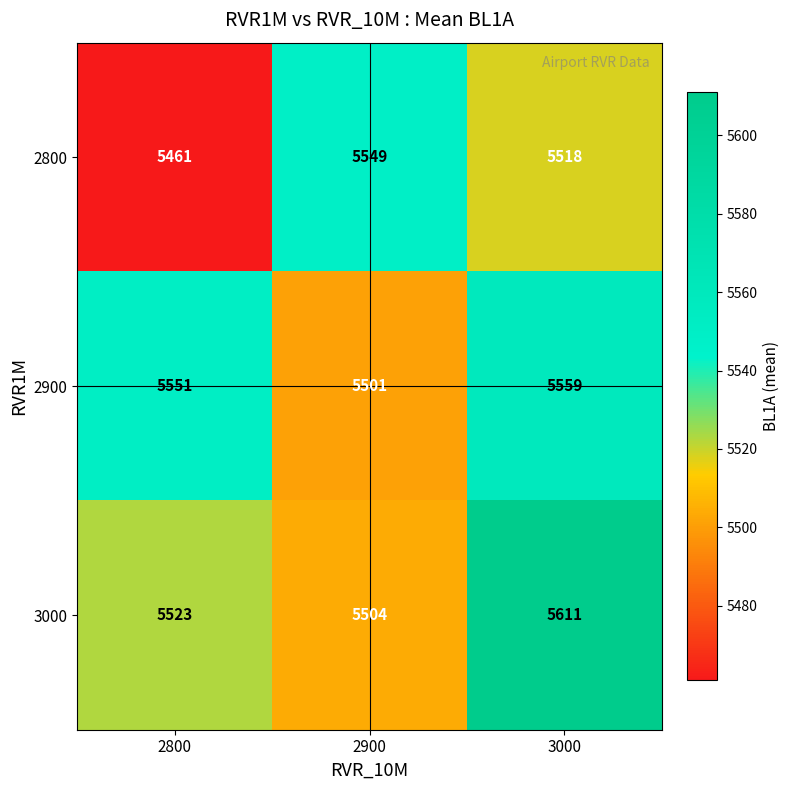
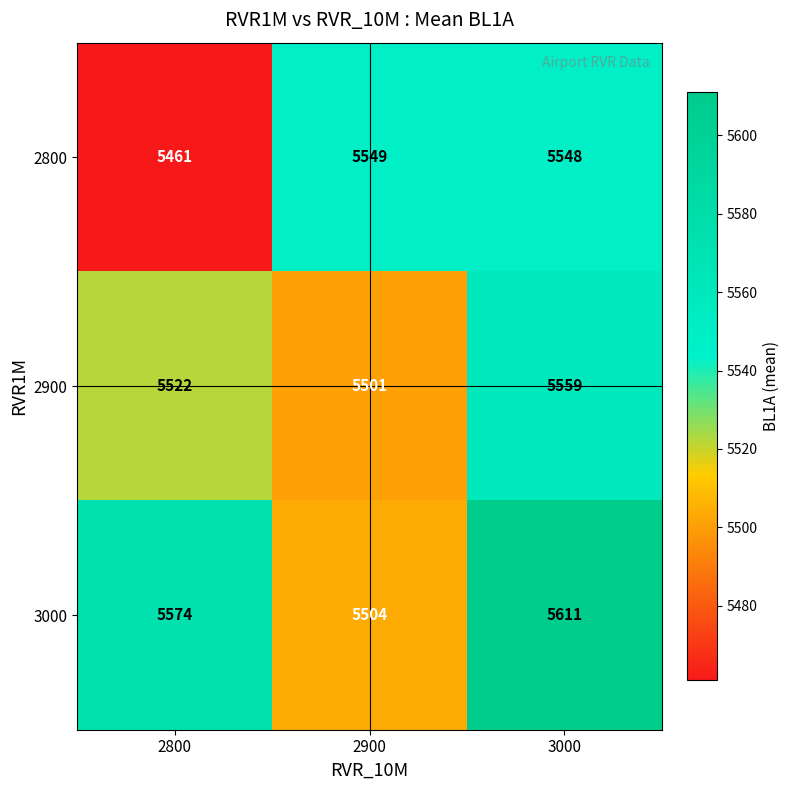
  {
    "2800": {
      "2800": 5461,
      "2900": 5549,
-     "3000": 5518
+     "3000": 5548
    },
    "2900": {
-     "2800": 5551,
+     "2800": 5522,
      "2900": 5501,
      "3000": 5559
    },
    "3000": {
-     "2800": 5523,
+     "2800": 5574,
      "2900": 5504,
      "3000": 5611
    }
  }
